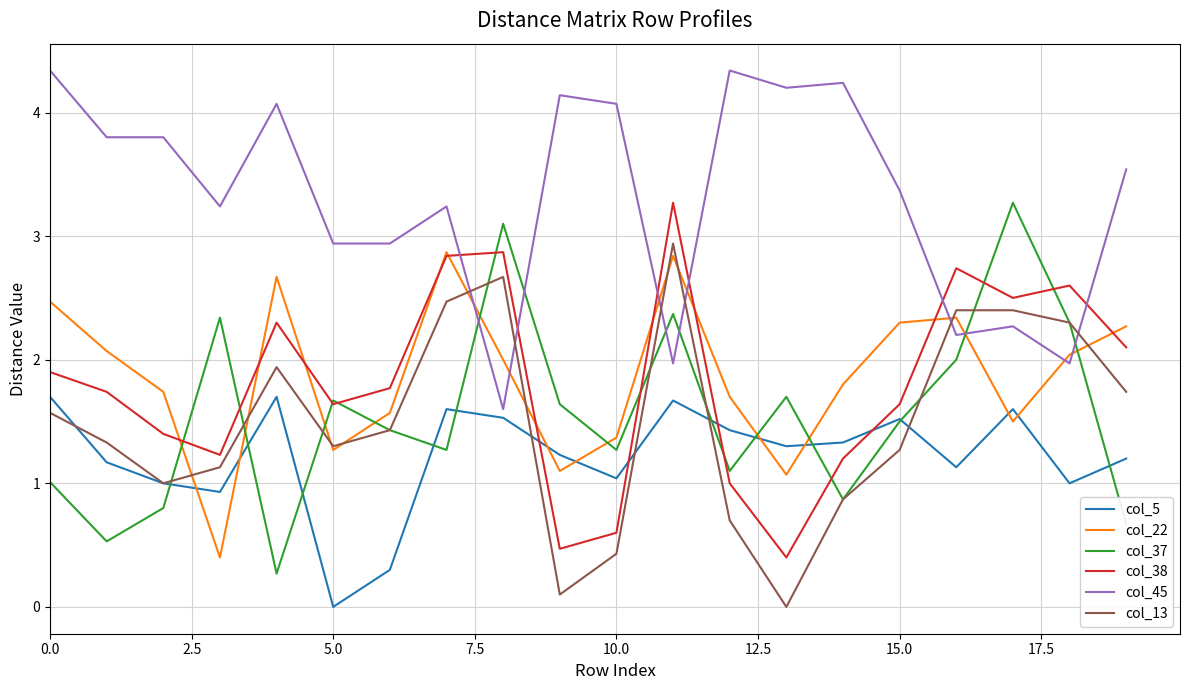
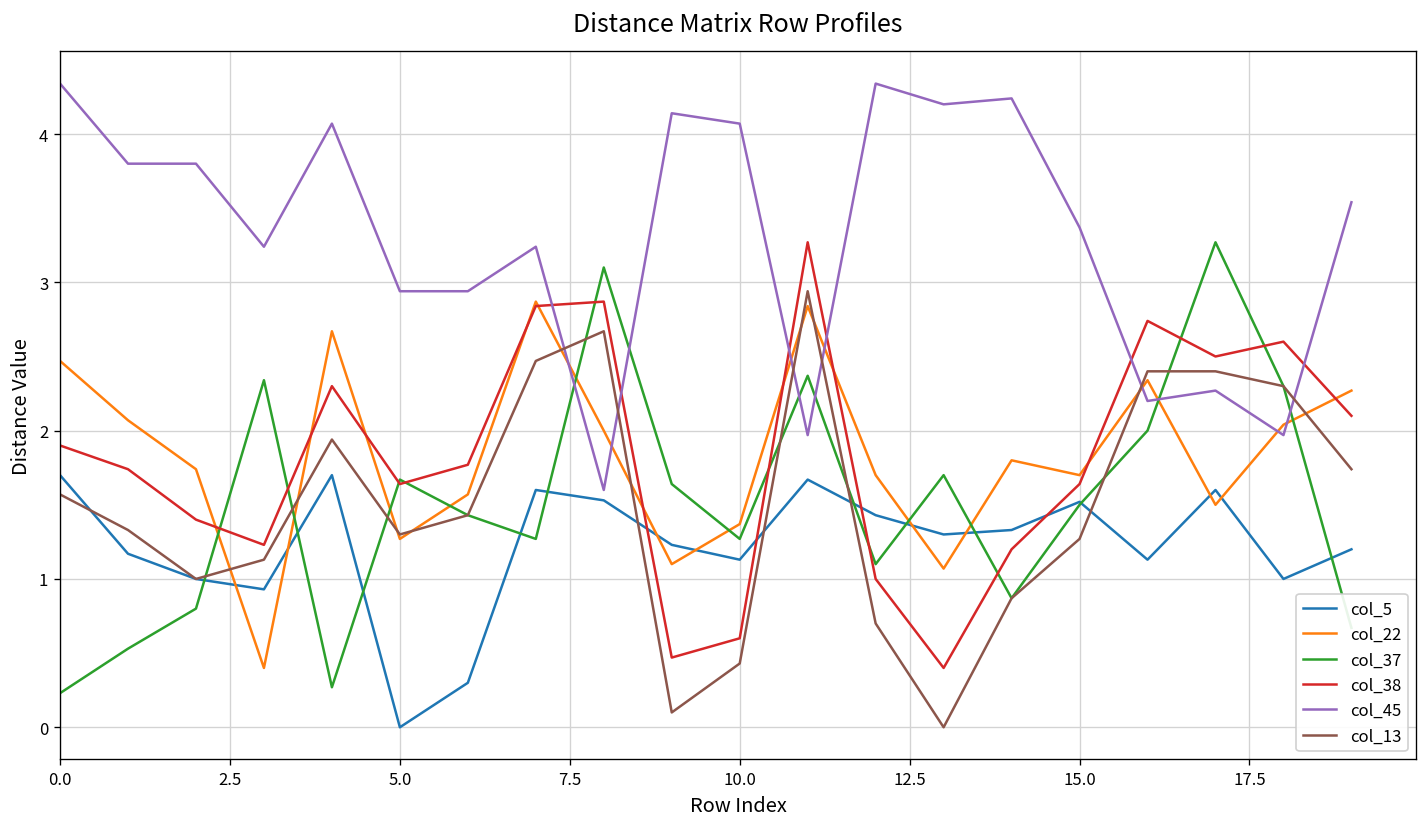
  {
    "col_5": {
      "0.0": 1.70,
      "5.0": 0.00,
-     "10.0": 1.04
+     "10.0": 1.13
    },
    "col_22": {
      "0.0": 2.47,
      "5.0": 1.27,
      "10.0": 1.37,
-     "15.0": 2.3
+     "15.0": 1.7
    },
    "col_37": {
-     "0.0": 1.01,
+     "0.0": 0.23,
      "5.0": 1.67,
      "10.0": 1.27
    },
    "col_38": {
      "0.0": 1.90,
      "5.0": 1.64,
      "10.0": 0.60,
      "15.0": 1.64
    },
    "col_45": {
      "0.0": 4.34,
      "5.0": 2.94,
      "10.0": 4.07,
      "15.0": 3.37
    },
    "col_13": {
      "0.0": 1.57,
      "5.0": 1.30,
      "10.0": 0.43,
      "15.0": 1.27
    }
  }
